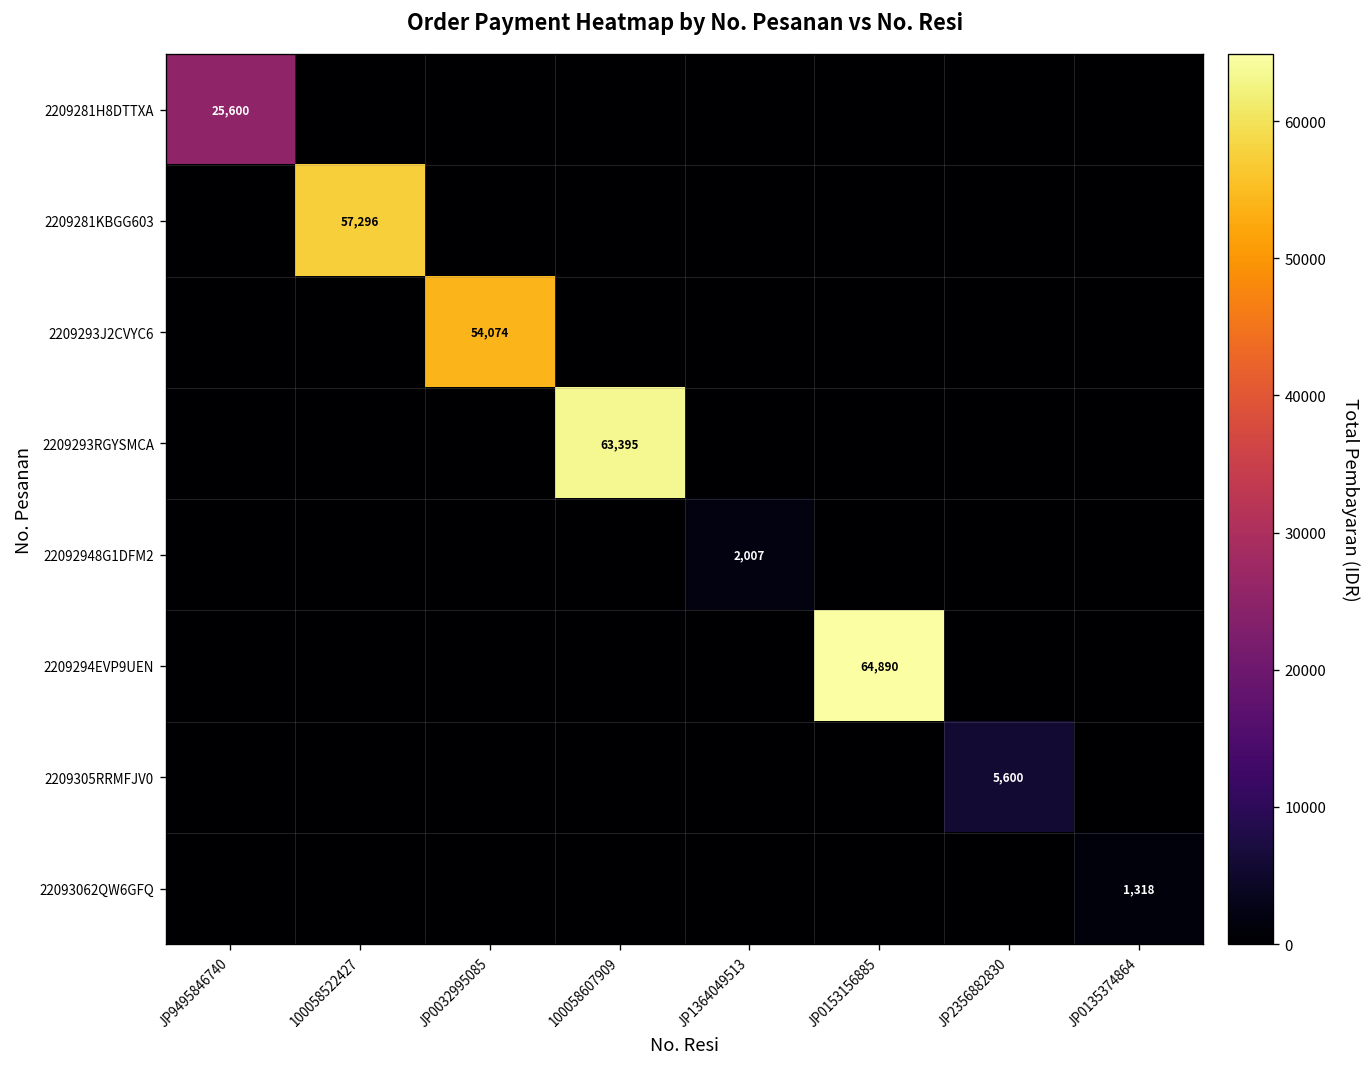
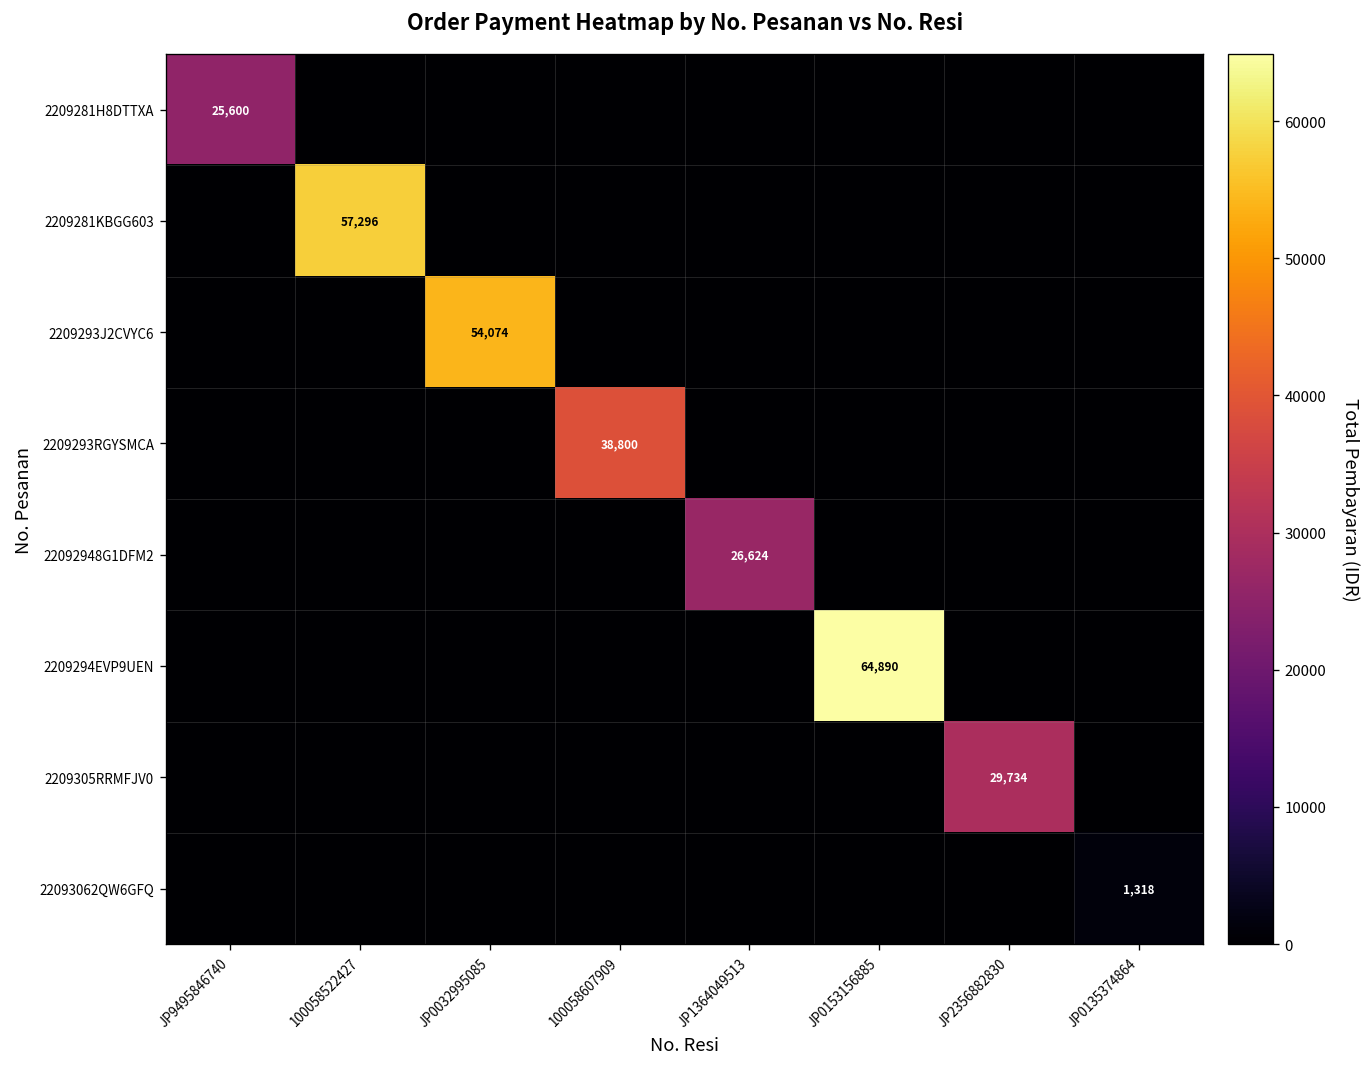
  {
    "2209281H8DTTXA": {
      "JP9495846740": "25,600"
    },
    "2209281KBGG603": {
      "100058522427": "57,296"
    },
    "2209293J2CVYC6": {
      "JP0032995085": "54,074"
    },
    "2209293RGYSMCA": {
-     "100058607909": "63,395"
+     "100058607909": "38,800"
    },
    "22092948G1DFM2": {
-     "JP1364049513": "2,007"
+     "JP1364049513": "26,624"
    },
    "2209294EVP9UEN": {
      "JP0153156885": "64,890"
    },
    "2209305RRMFJV0": {
-     "JP2356882830": "5,600"
+     "JP2356882830": "29,734"
    },
    "22093062QW6GFQ": {
      "JP0135374864": "1,318"
    }
  }
